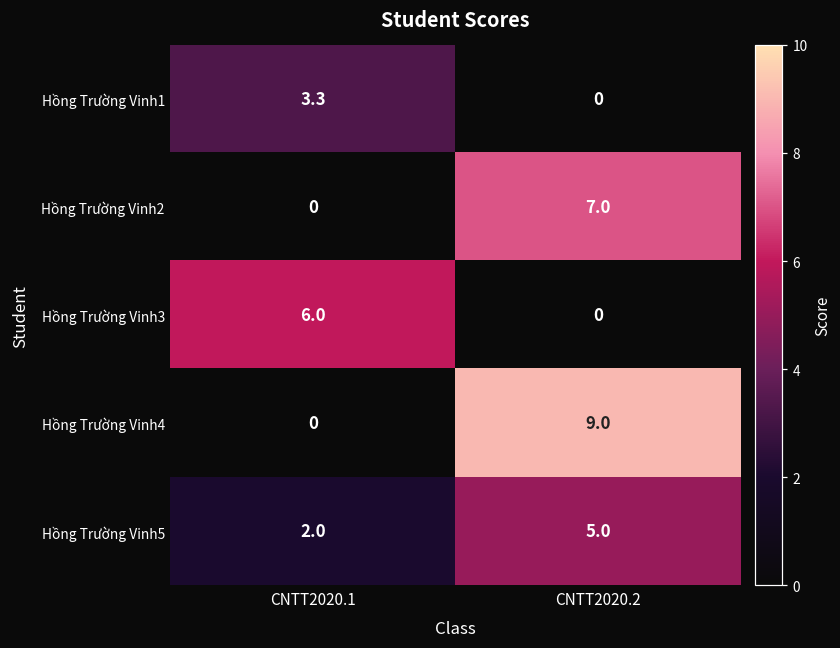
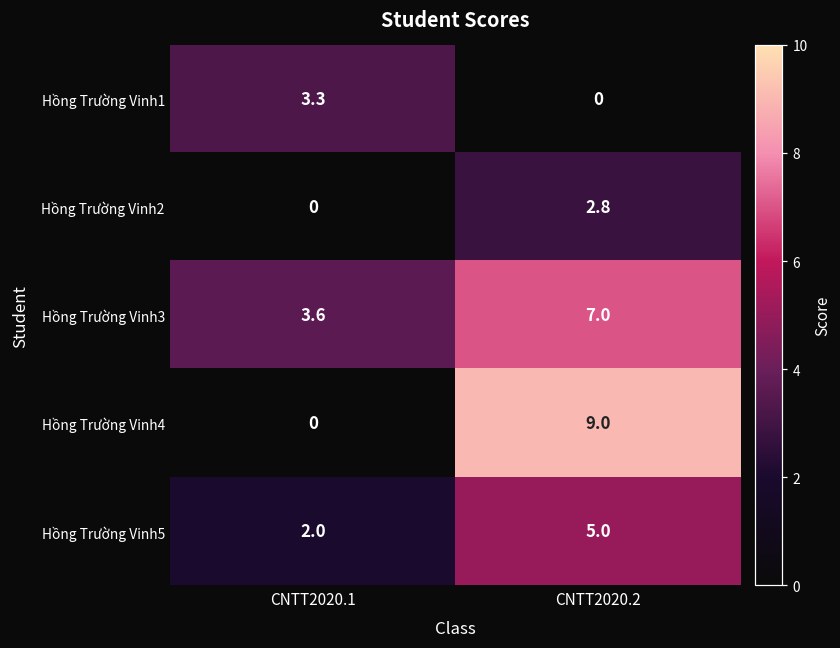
  {
    "Hồng Trường Vinh1": {
      "CNTT2020.1": 3.3,
      "CNTT2020.2": 0
    },
    "Hồng Trường Vinh2": {
      "CNTT2020.1": 0,
-     "CNTT2020.2": 7.0
+     "CNTT2020.2": 2.8
    },
    "Hồng Trường Vinh3": {
-     "CNTT2020.1": 6.0,
-     "CNTT2020.2": 0
+     "CNTT2020.1": 3.6,
+     "CNTT2020.2": 7.0
    },
    "Hồng Trường Vinh4": {
      "CNTT2020.1": 0,
      "CNTT2020.2": 9.0
    },
    "Hồng Trường Vinh5": {
      "CNTT2020.1": 2.0,
      "CNTT2020.2": 5.0
    }
  }
